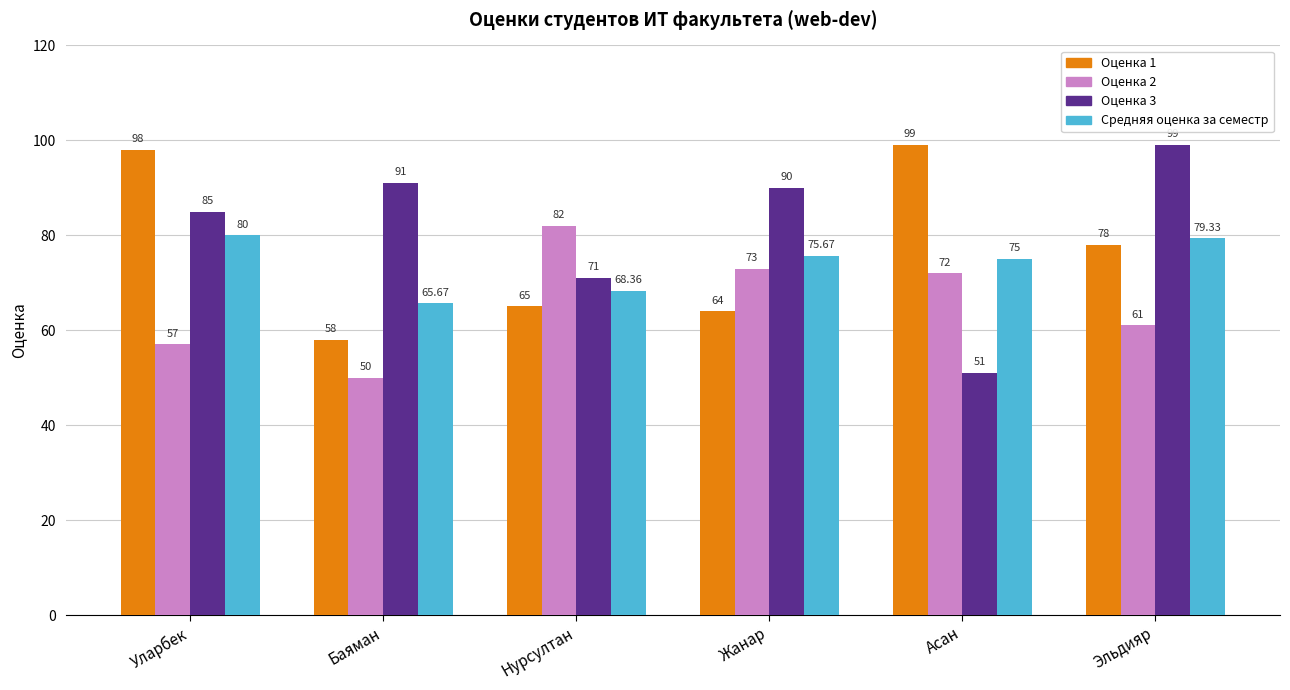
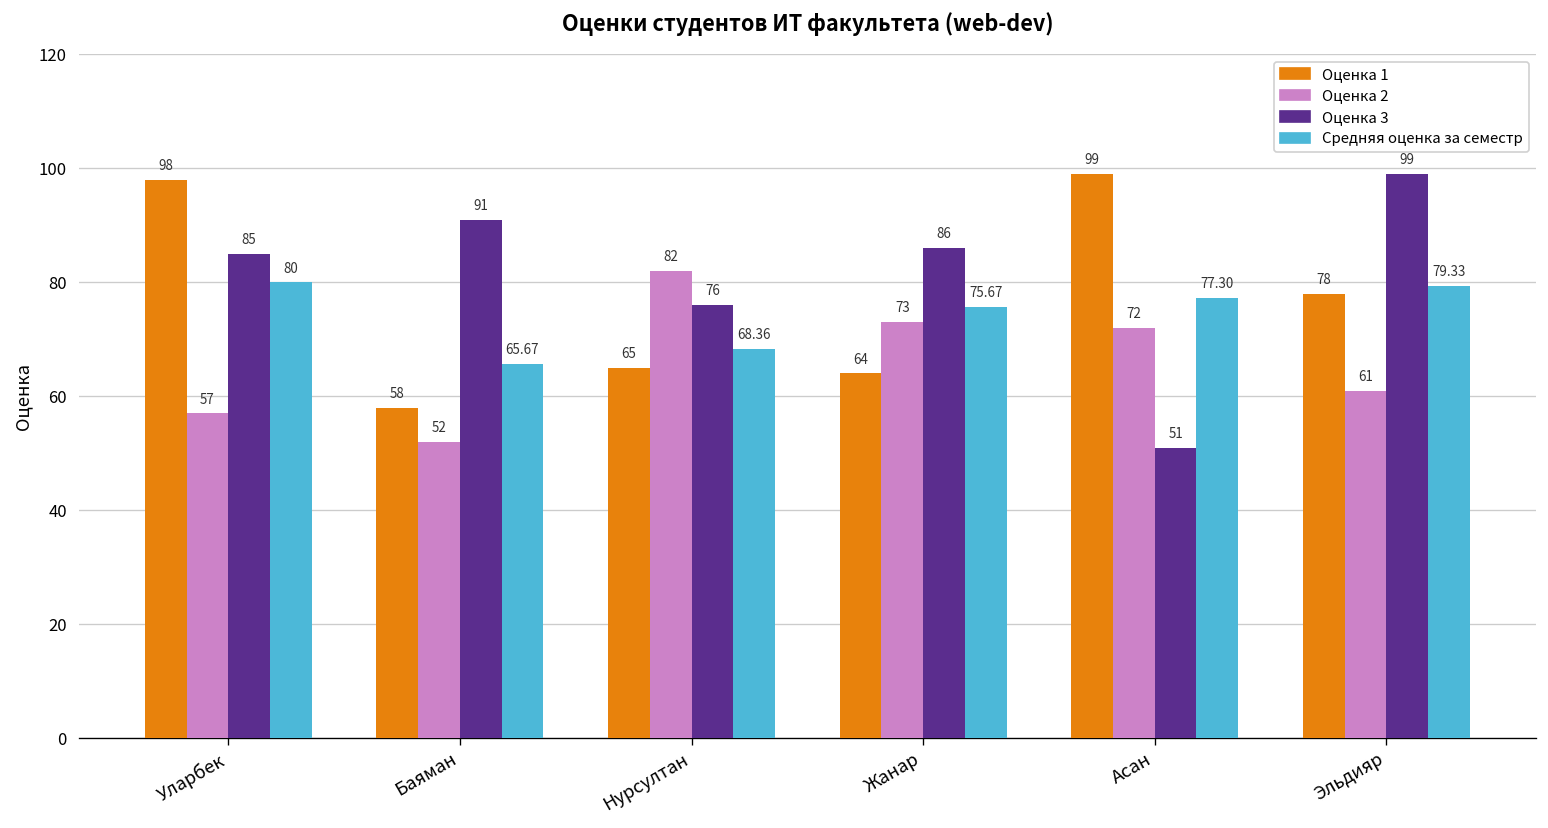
  {
    "Оценка 1": {
      "Уларбек": 98,
      "Баяман": 58,
      "Нурсултан": 65,
      "Жанар": 64,
      "Асан": 99,
      "Эльдияр": 78
    },
    "Оценка 2": {
      "Уларбек": 57,
-     "Баяман": 50,
+     "Баяман": 52,
      "Нурсултан": 82,
      "Жанар": 73,
      "Асан": 72,
      "Эльдияр": 61
    },
    "Оценка 3": {
      "Уларбек": 85,
      "Баяман": 91,
-     "Нурсултан": 71,
-     "Жанар": 90,
+     "Нурсултан": 76,
+     "Жанар": 86,
      "Асан": 51
    },
    "Средняя оценка за семестр": {
      "Уларбек": 80,
      "Баяман": 65.67,
      "Нурсултан": 68.36,
      "Жанар": 75.67,
-     "Асан": 75,
+     "Асан": 77.30,
      "Эльдияр": 79.33
    }
  }
